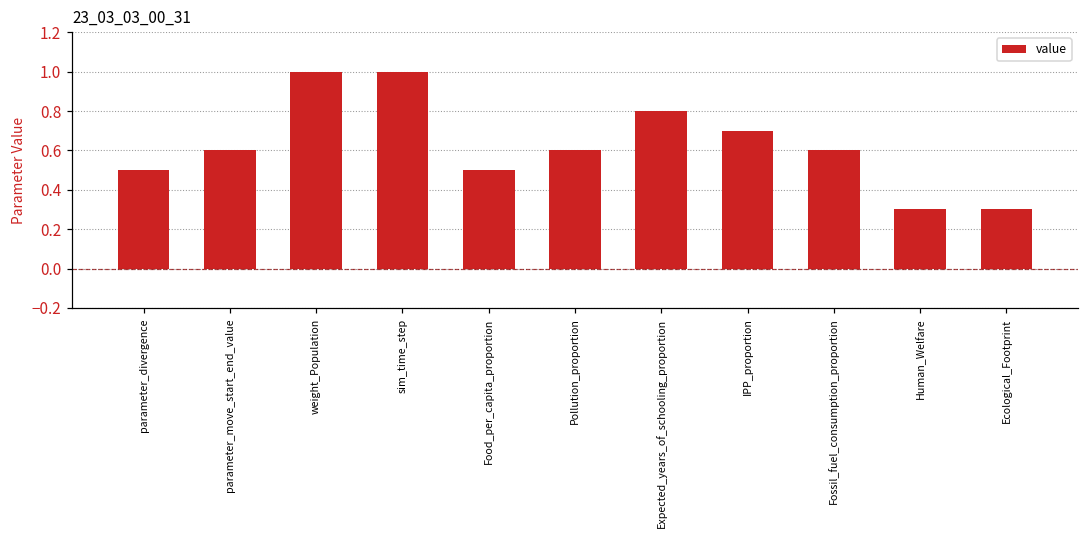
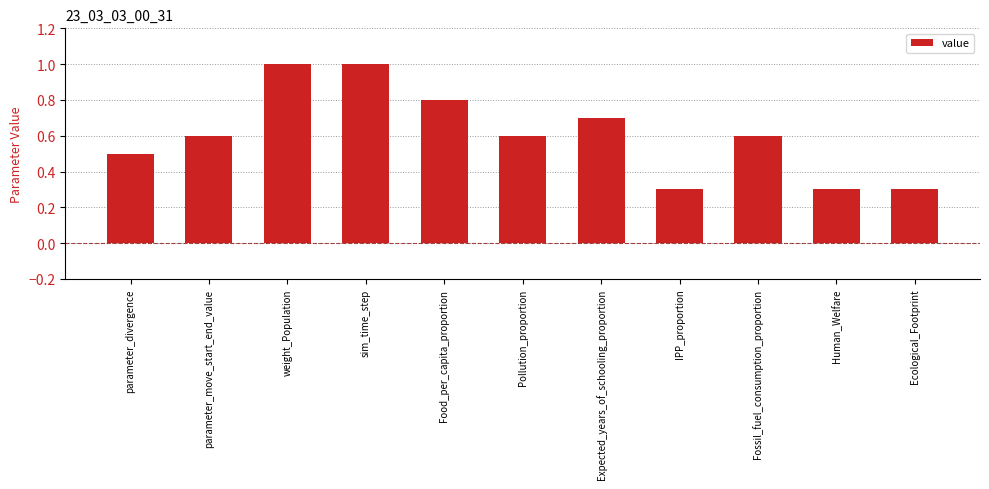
  {
    "parameter_divergence": 0.5,
    "parameter_move_start_end_value": 0.6,
    "weight_Population": 1.0,
    "sim_time_step": 1.0,
-   "Food_per_capita_proportion": 0.5,
+   "Food_per_capita_proportion": 0.8,
    "Pollution_proportion": 0.6,
-   "Expected_years_of_schooling_proportion": 0.8,
-   "IPP_proportion": 0.7,
+   "Expected_years_of_schooling_proportion": 0.7,
+   "IPP_proportion": 0.3,
    "Fossil_fuel_consumption_proportion": 0.6,
    "Human_Welfare": 0.3,
    "Ecological_Footprint": 0.3
  }
